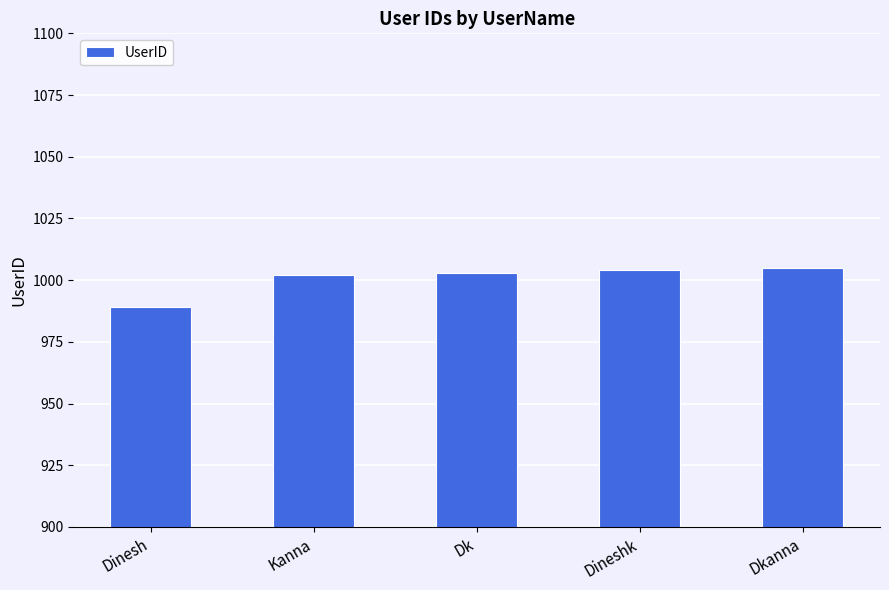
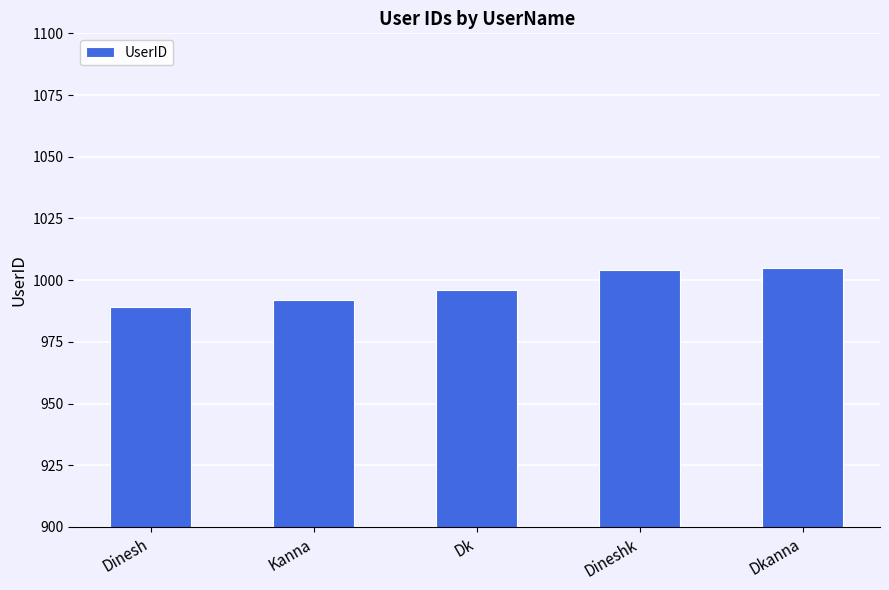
  {
    "Dinesh": 989,
-   "Kanna": 1002,
-   "Dk": 1003,
+   "Kanna": 992,
+   "Dk": 996,
    "Dineshk": 1004,
    "Dkanna": 1005
  }
